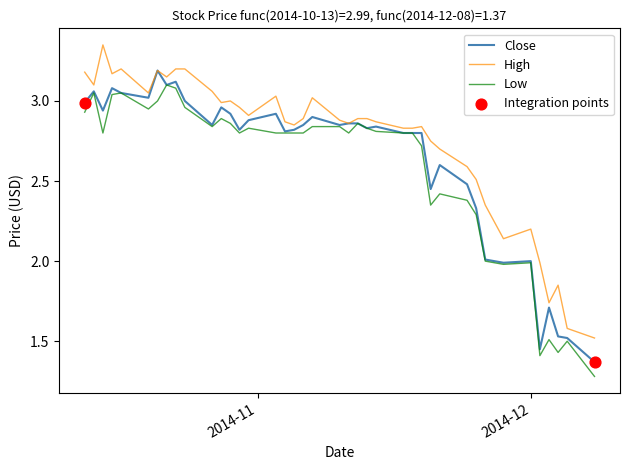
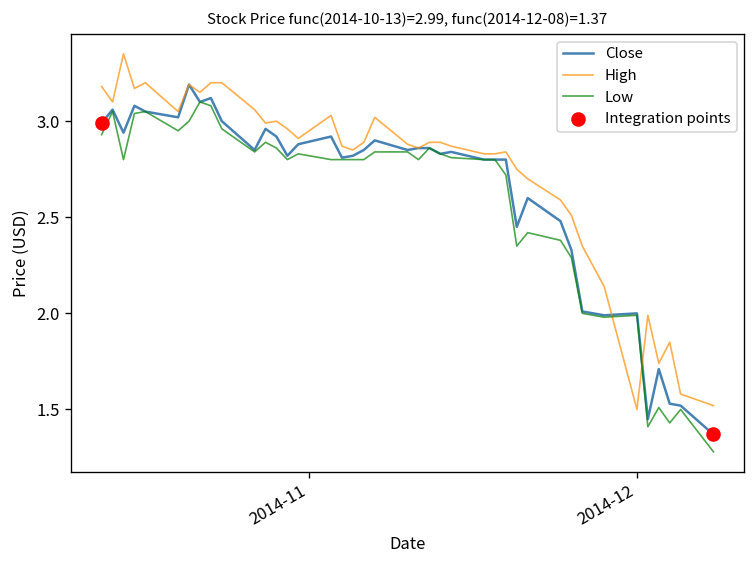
  {
    "High": {
-     "2014-12": 2.2
+     "2014-12": 1.5
    }
  }
